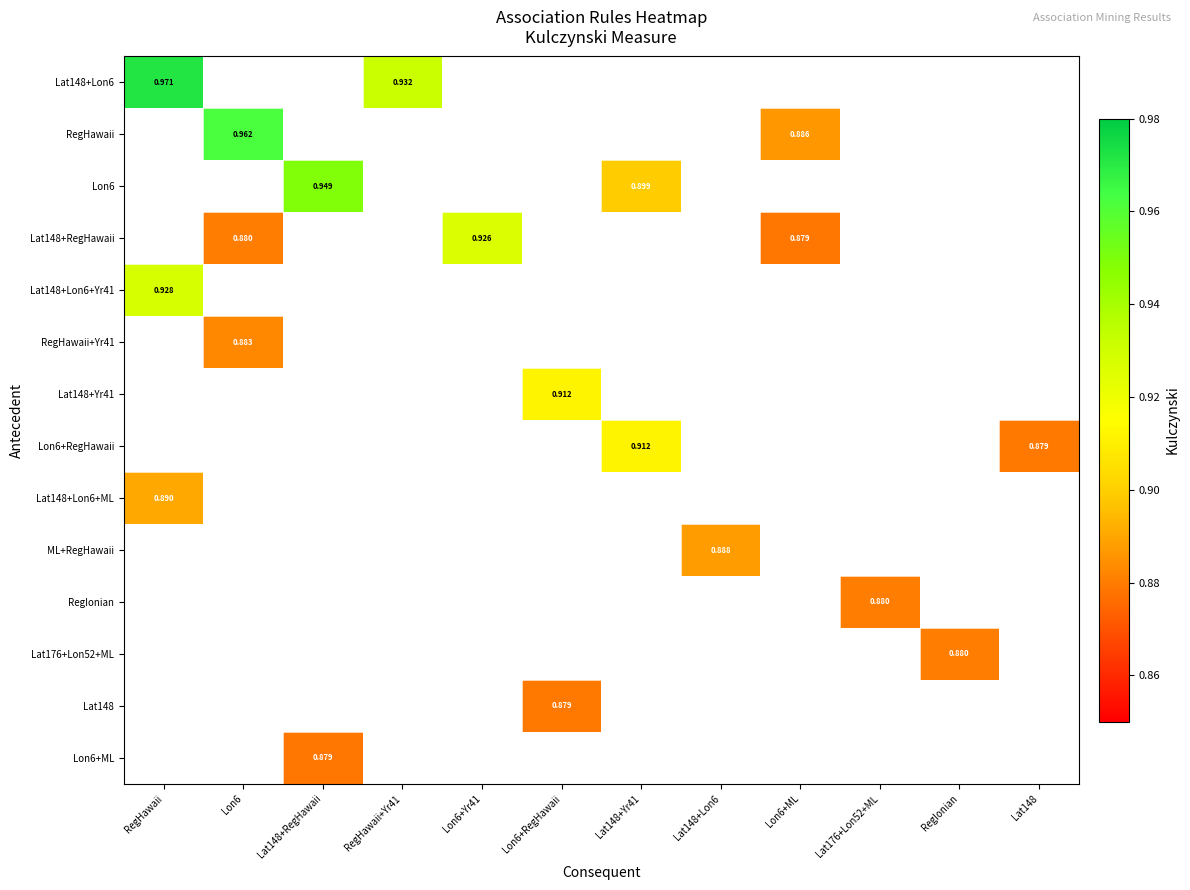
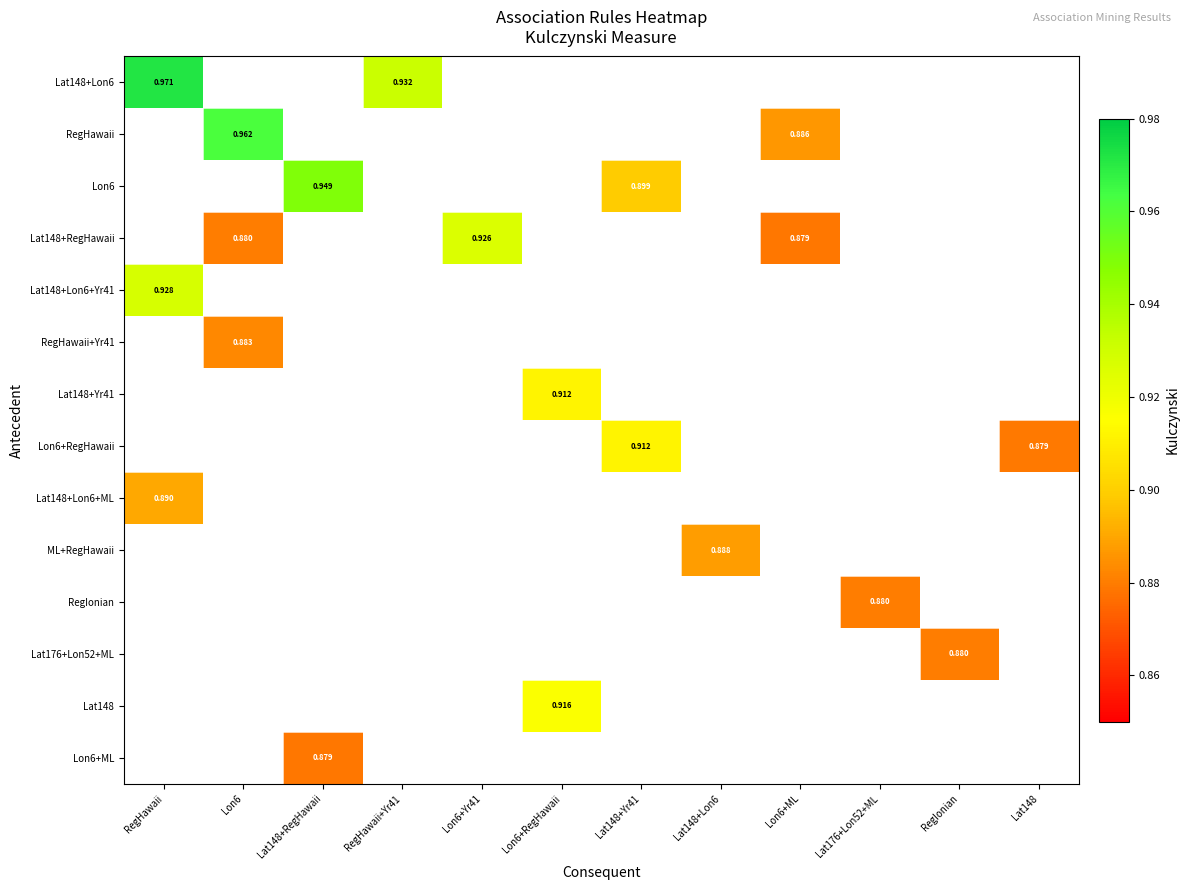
  {
    "Lat148+Lon6": {
      "RegHawaii": 0.971,
      "RegHawaii+Yr41": 0.932
    },
    "RegHawaii": {
      "Lon6": 0.962,
      "Lon6+ML": 0.886
    },
    "Lon6": {
      "Lat148+RegHawaii": 0.949,
      "Lat148+Yr41": 0.899
    },
    "Lat148+RegHawaii": {
      "Lon6": 0.880,
      "Lon6+Yr41": 0.926,
      "Lon6+ML": 0.879
    },
    "Lat148+Lon6+Yr41": {
      "RegHawaii": 0.928
    },
    "RegHawaii+Yr41": {
      "Lon6": 0.883
    },
    "Lat148+Yr41": {
      "Lon6+RegHawaii": 0.912
    },
    "Lon6+RegHawaii": {
      "Lat148+Yr41": 0.912,
      "Lat148": 0.879
    },
    "Lat148+Lon6+ML": {
      "RegHawaii": 0.890
    },
    "ML+RegHawaii": {
      "Lat148+Lon6": 0.888
    },
    "RegIonian": {
      "Lat176+Lon52+ML": 0.880
    },
    "Lat176+Lon52+ML": {
      "RegIonian": 0.880
    },
    "Lat148": {
-     "Lon6+RegHawaii": 0.879
+     "Lon6+RegHawaii": 0.916
    },
    "Lon6+ML": {
      "Lat148+RegHawaii": 0.879
    }
  }
